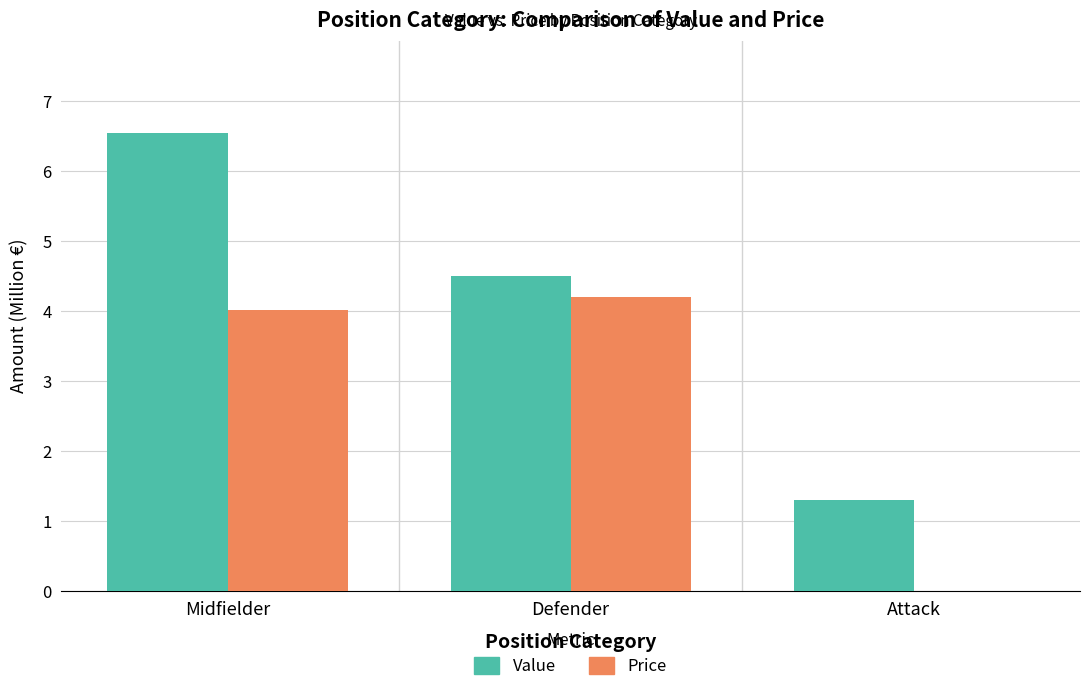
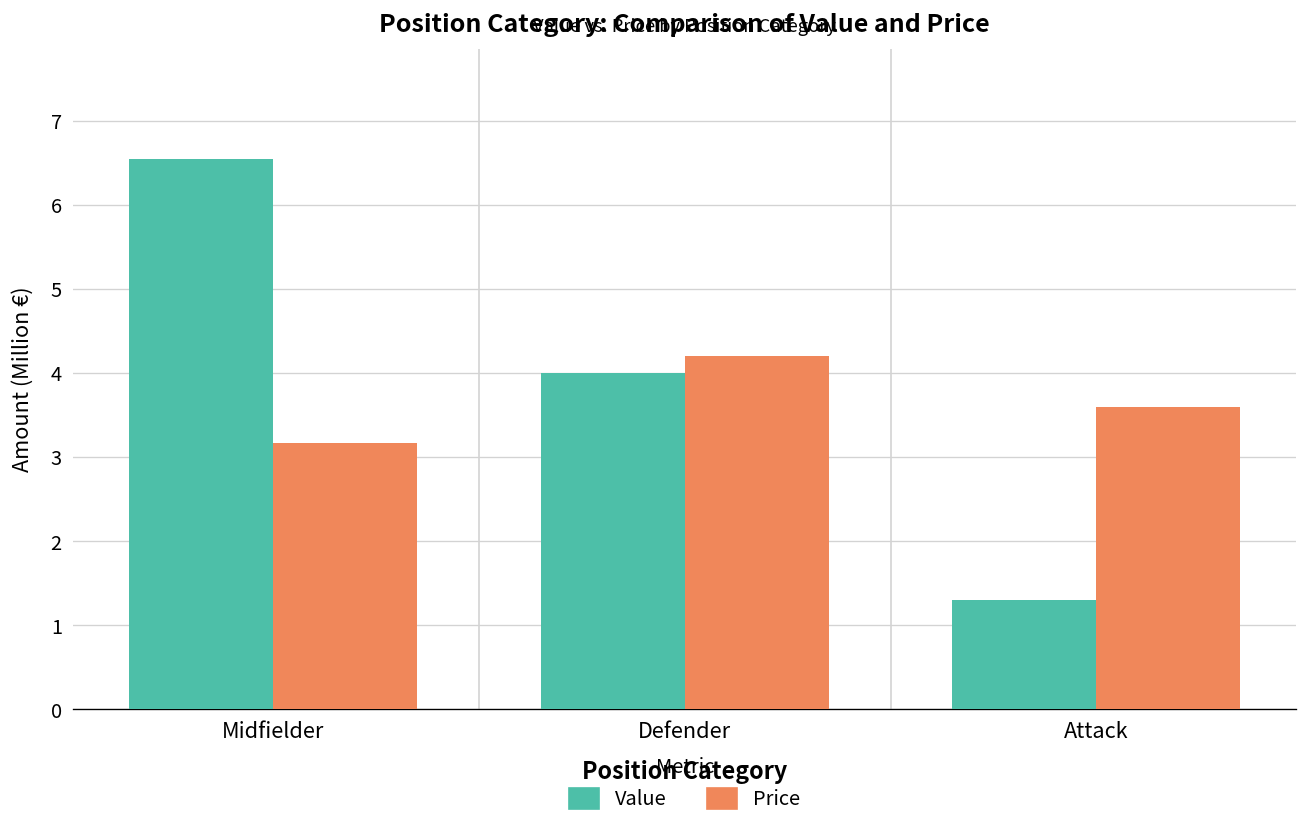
  {
    "Value": {
      "Midfielder": 6.6,
-     "Defender": 4.5,
+     "Defender": 4.0,
      "Attack": 1.3
    },
    "Price": {
-     "Midfielder": 4.0,
+     "Midfielder": 3.2,
      "Defender": 4.2,
-     "Attack": 0.0
+     "Attack": 3.6
    }
  }
